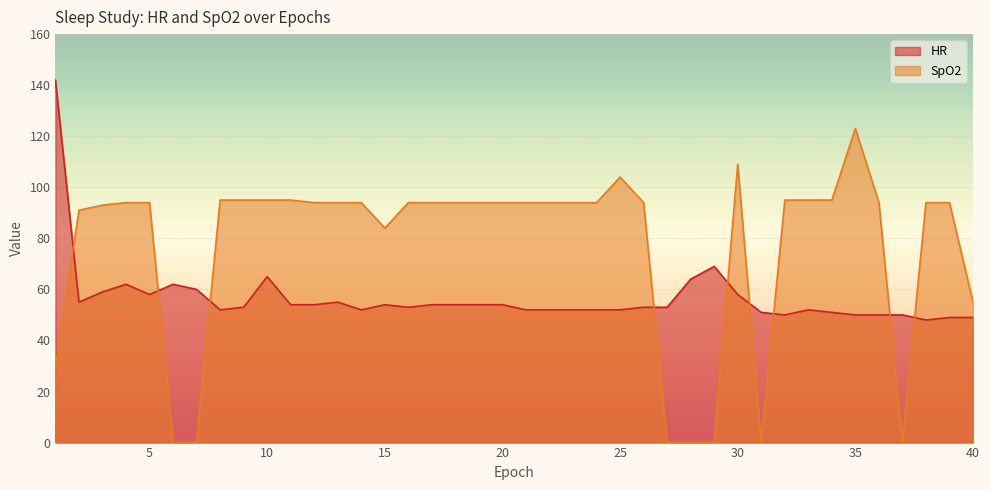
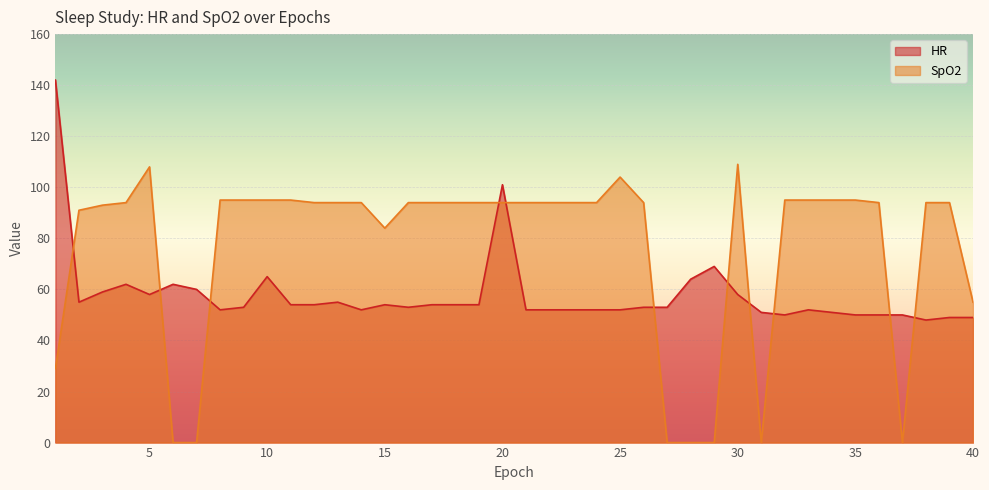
  {
    "HR": {
      "5": 58,
      "10": 65,
      "15": 54,
-     "20": 54,
+     "20": 101,
      "25": 52,
      "30": 58,
      "35": 50,
      "40": 49
    },
    "SpO2": {
-     "5": 94,
+     "5": 108,
      "10": 95,
      "15": 84,
      "20": 94,
      "25": 104,
      "30": 109,
-     "35": 123,
+     "35": 95,
      "40": 55
    }
  }
